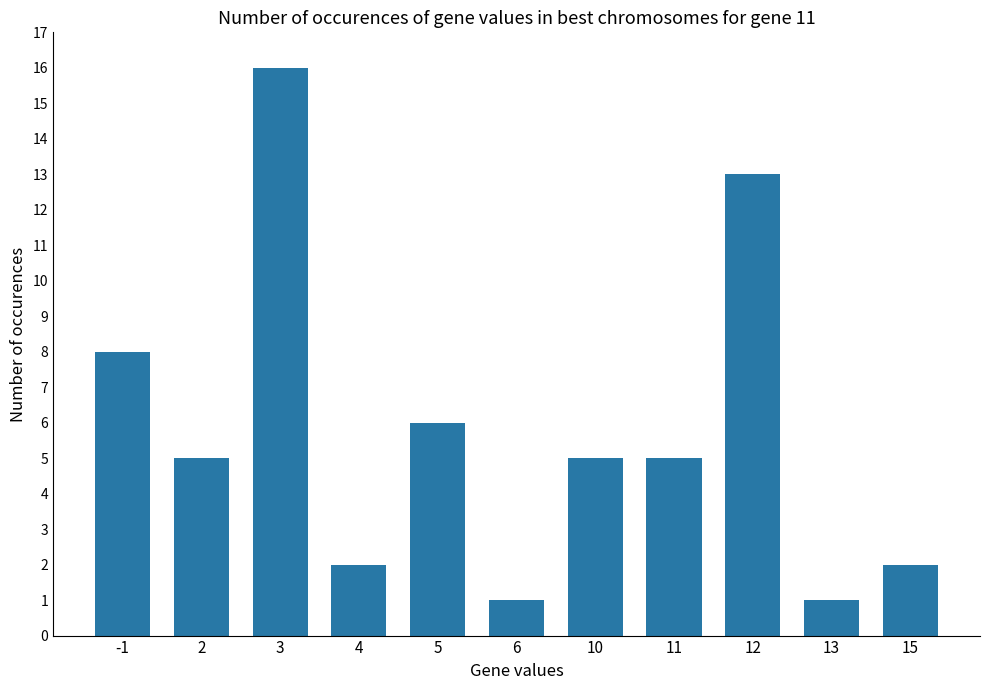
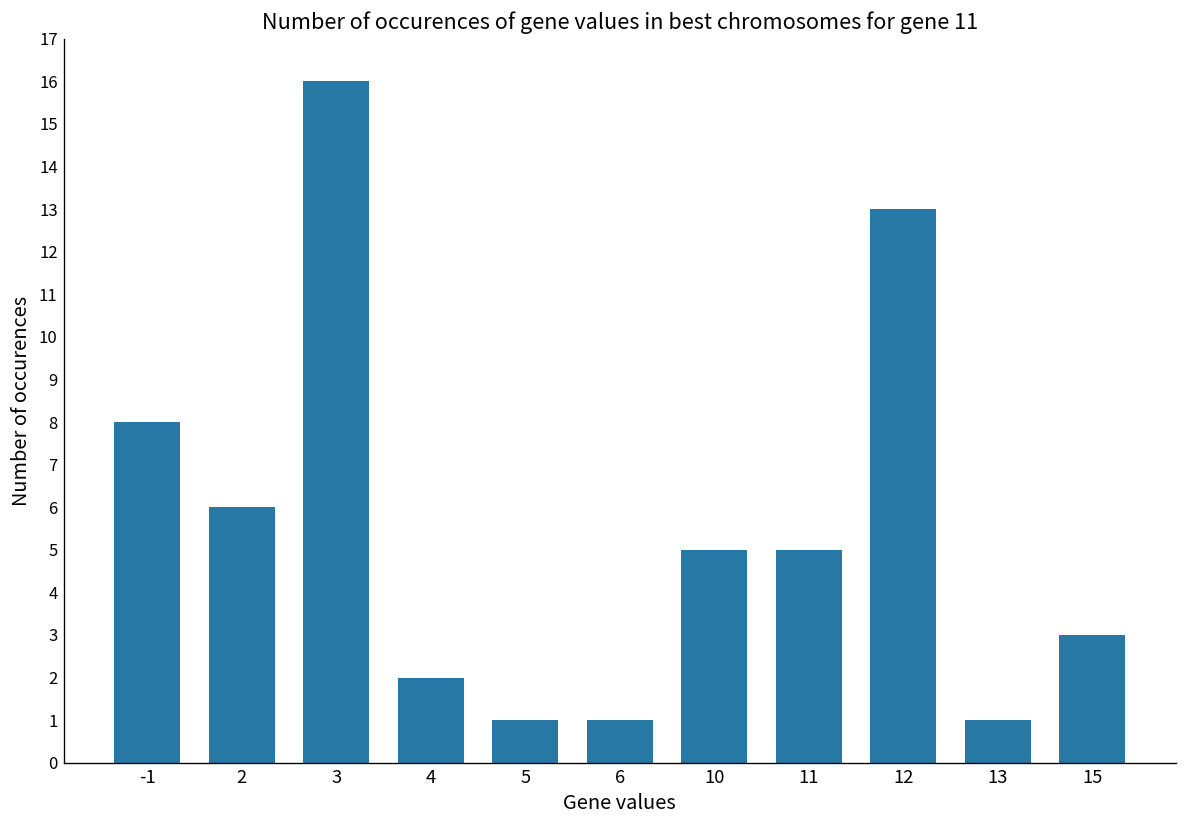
  {
    "-1": 8,
-   "2": 5,
+   "2": 6,
    "3": 16,
    "4": 2,
-   "5": 6,
+   "5": 1,
    "6": 1,
    "10": 5,
    "11": 5,
    "12": 13,
    "13": 1,
-   "15": 2
+   "15": 3
  }
